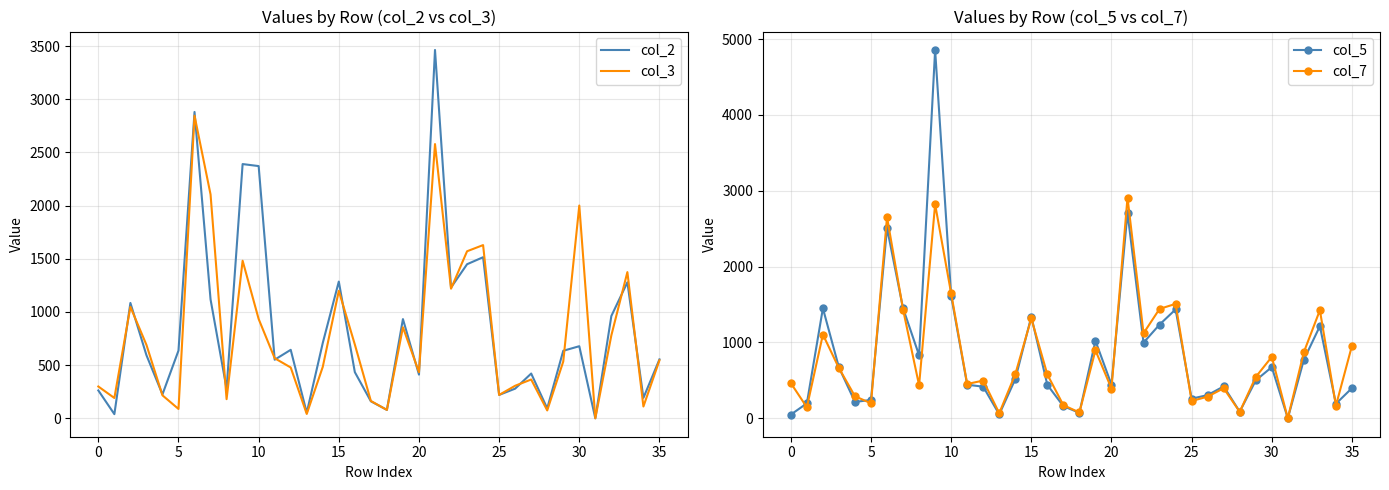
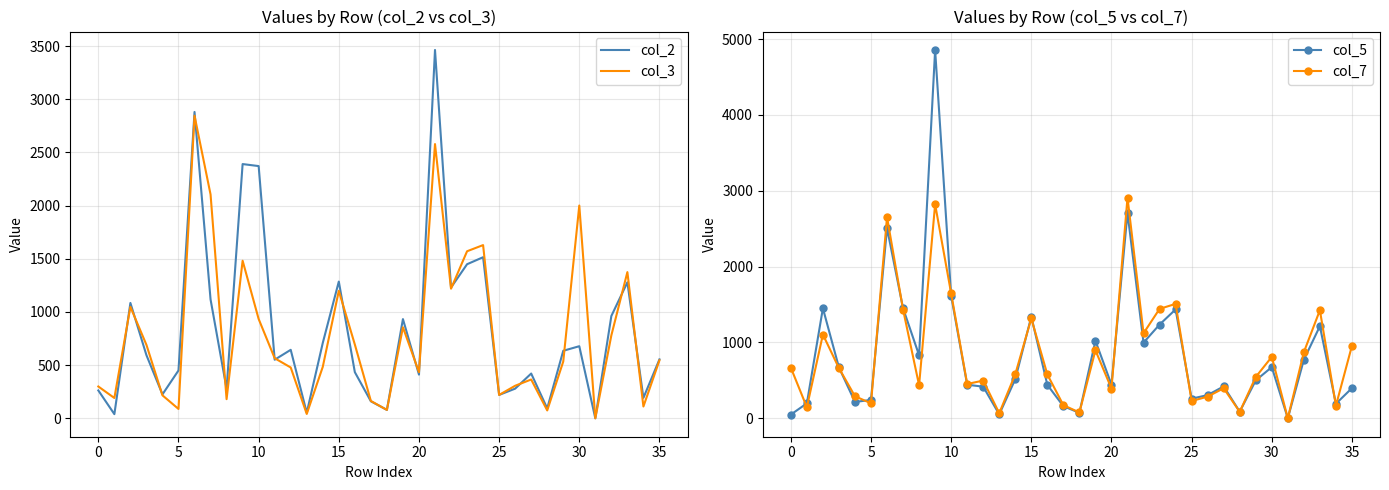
  {
    "Values by Row (col_2 vs col_3)": {
      "col_2": {
        "0": 260,
-       "5": 640,
+       "5": 450,
        "10": 2370,
        "15": 1290,
        "30": 680
      },
      "col_3": {
        "0": 300,
        "5": 90,
        "10": 930,
        "15": 1200,
        "30": 2000
      }
    },
    "Values by Row (col_5 vs col_7)": {
      "col_5": {
        "0": 0,
        "5": 200,
        "20": 400,
        "30": 700,
        "35": 400
      },
      "col_7": {
-       "0": 500,
+       "0": 700,
        "5": 200,
        "20": 400,
        "30": 800,
        "35": 1000
      }
    }
  }
